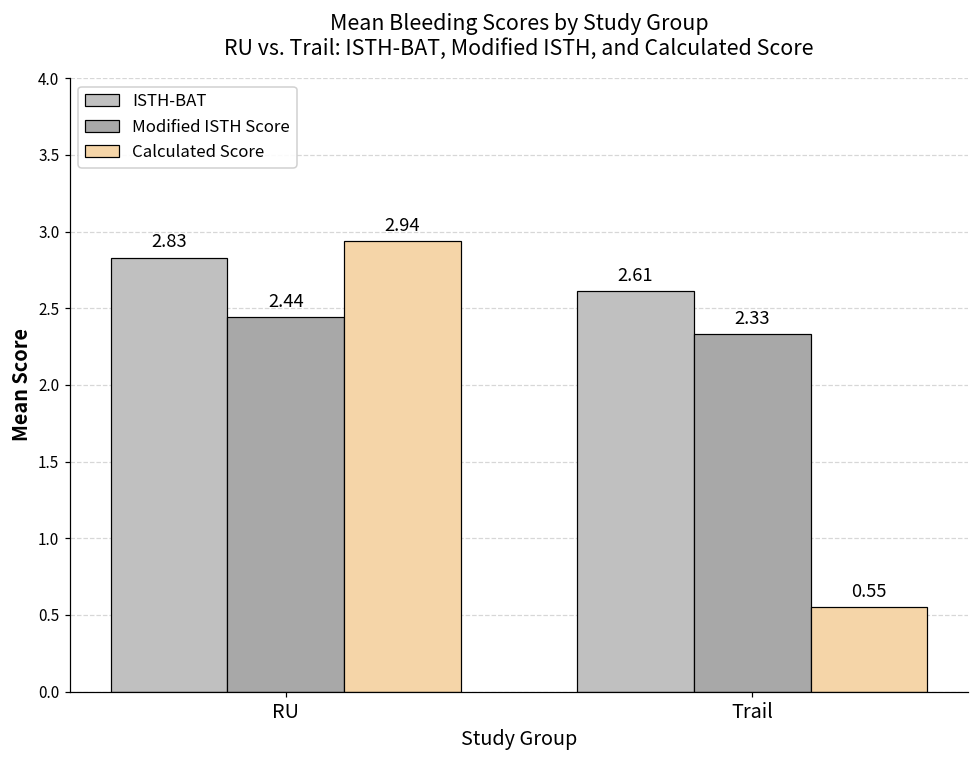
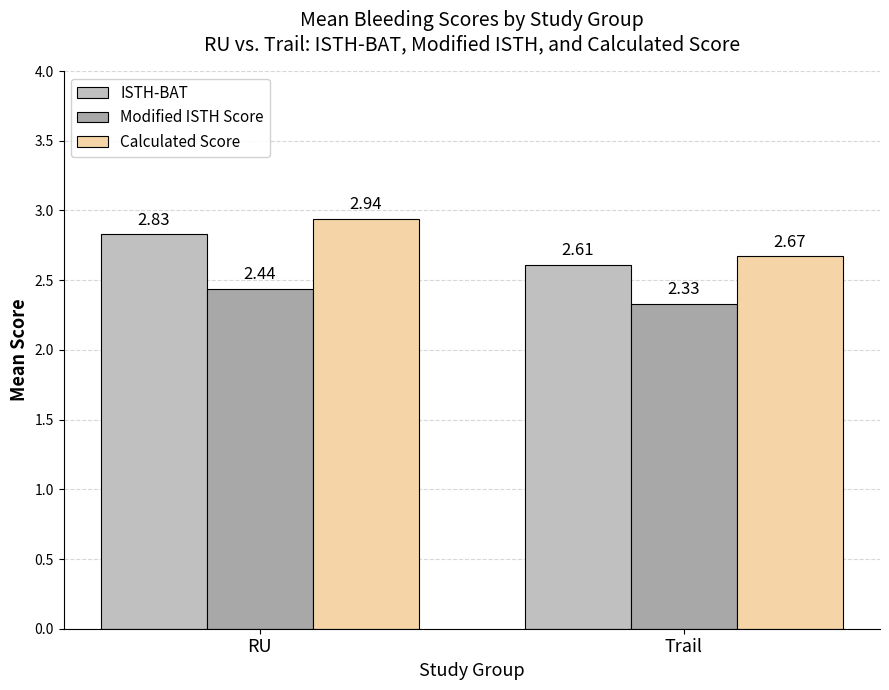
  {
    "Calculated Score": {
      "RU": 2.94,
-     "Trail": 0.55
+     "Trail": 2.67
    }
  }
